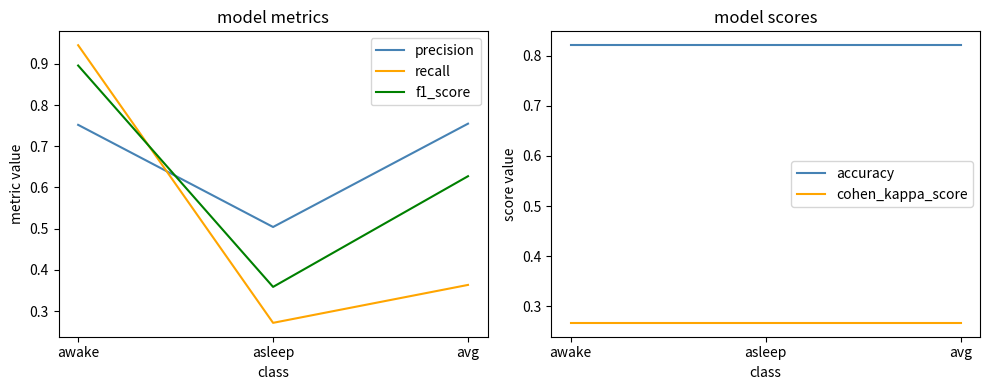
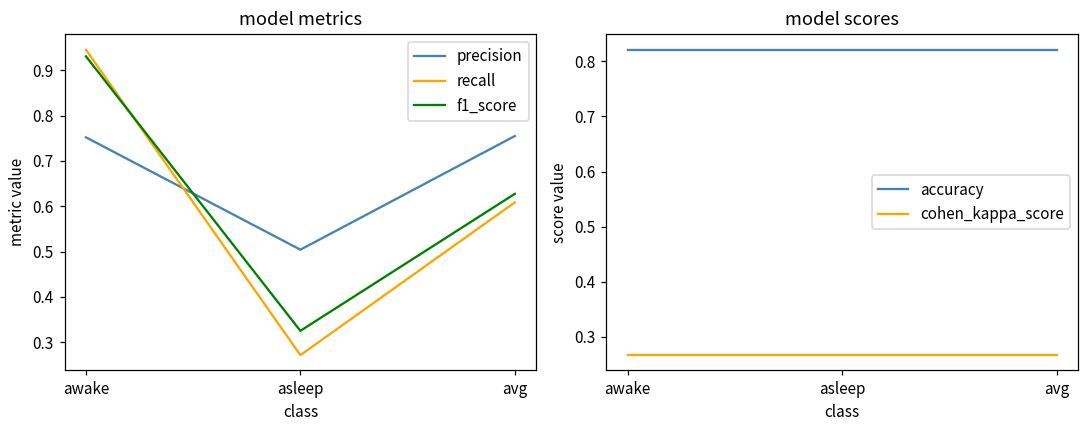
  {
    "model metrics": {
      "precision": {
        "awake": 0.75,
        "asleep": 0.50,
        "avg": 0.75
      },
      "recall": {
        "awake": 0.95,
        "asleep": 0.27,
-       "avg": 0.36
+       "avg": 0.61
      },
      "f1_score": {
-       "awake": 0.90,
-       "asleep": 0.36,
+       "awake": 0.93,
+       "asleep": 0.32,
        "avg": 0.63
      }
    },
    "model scores": {
      "accuracy": {
        "awake": 0.82,
        "asleep": 0.82,
        "avg": 0.82
      },
      "cohen_kappa_score": {
        "awake": 0.27,
        "asleep": 0.27,
        "avg": 0.27
      }
    }
  }
